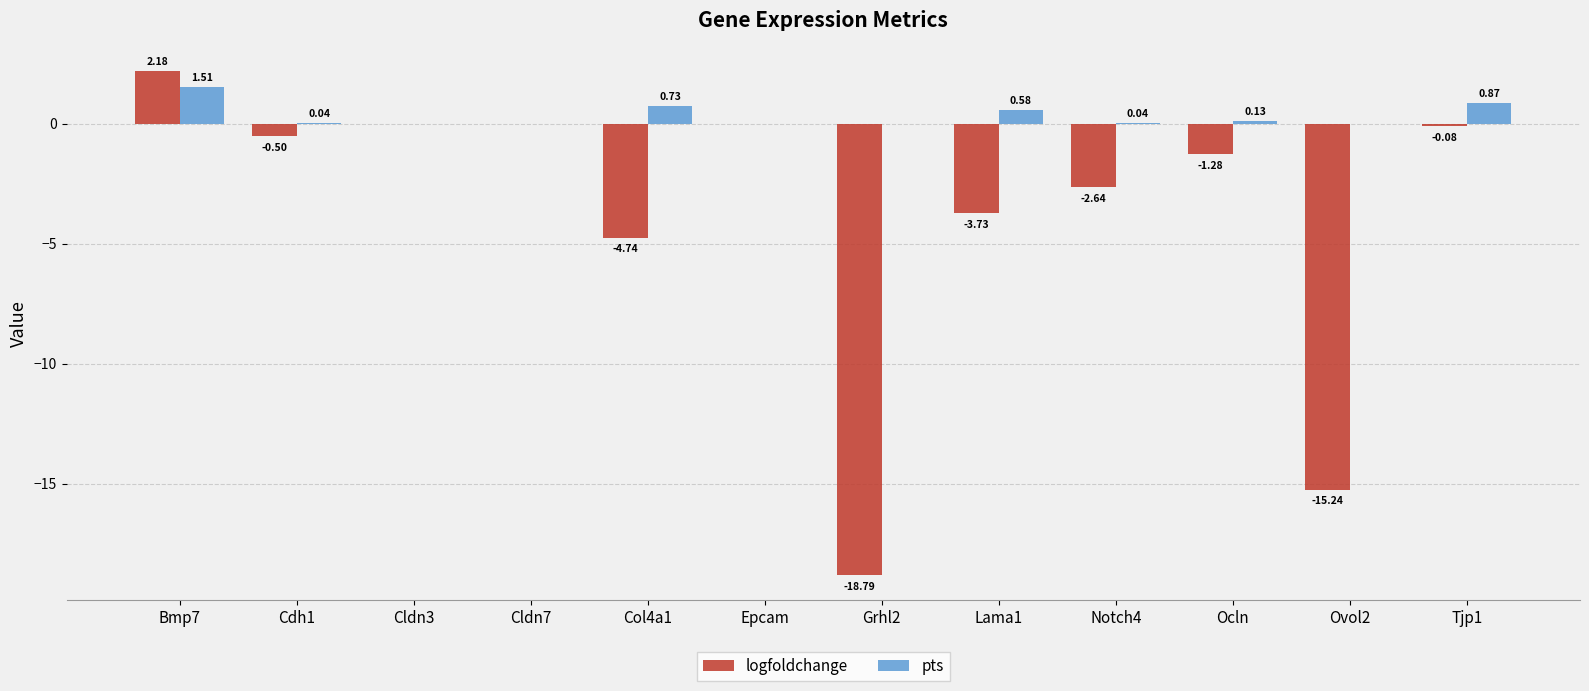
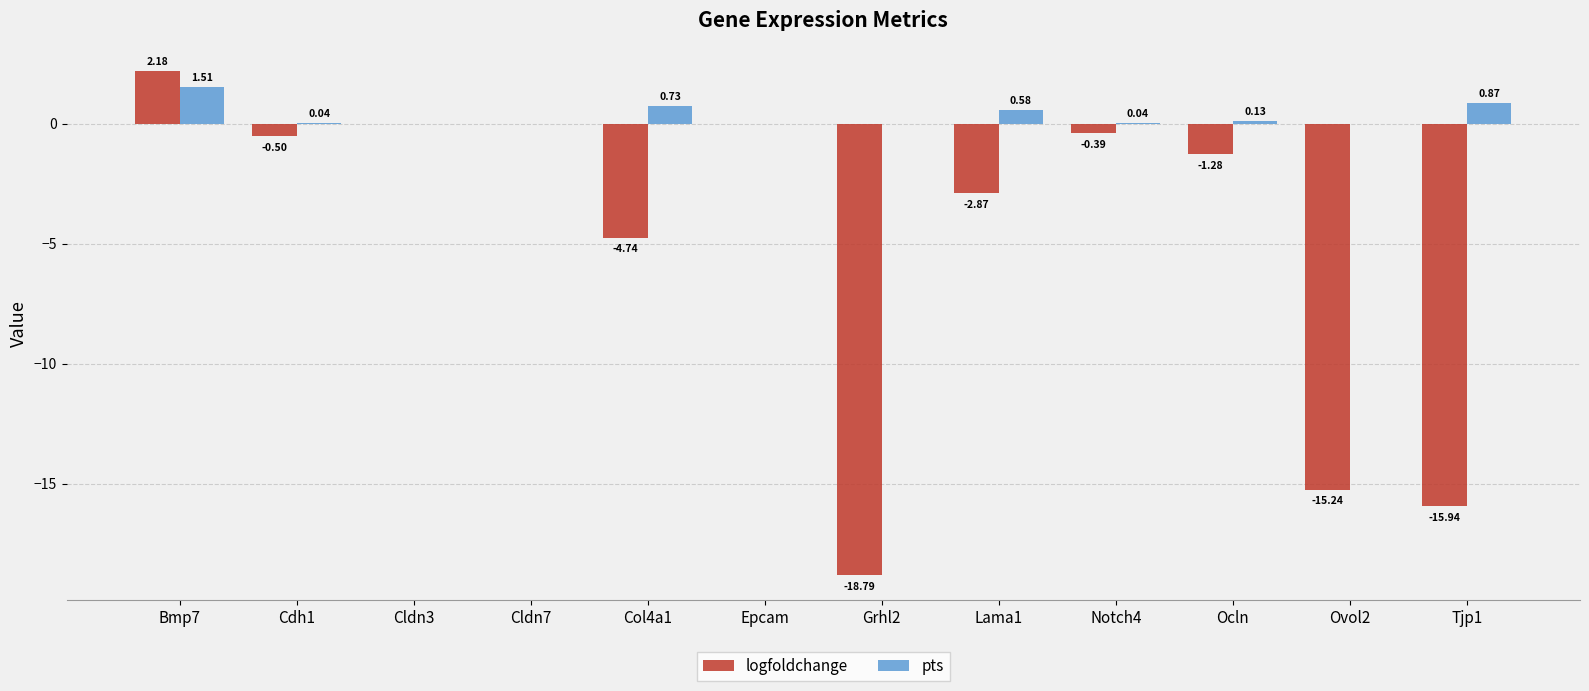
  {
    "logfoldchange": {
      "Bmp7": 2.18,
      "Cdh1": -0.50,
      "Col4a1": -4.74,
      "Grhl2": -18.79,
-     "Lama1": -3.73,
-     "Notch4": -2.64,
+     "Lama1": -2.87,
+     "Notch4": -0.39,
      "Ocln": -1.28,
      "Ovol2": -15.24,
-     "Tjp1": -0.08
+     "Tjp1": -15.94
    },
    "pts": {
      "Bmp7": 1.51,
      "Cdh1": 0.04,
      "Col4a1": 0.73,
      "Lama1": 0.58,
      "Notch4": 0.04,
      "Ocln": 0.13,
      "Tjp1": 0.87
    }
  }
